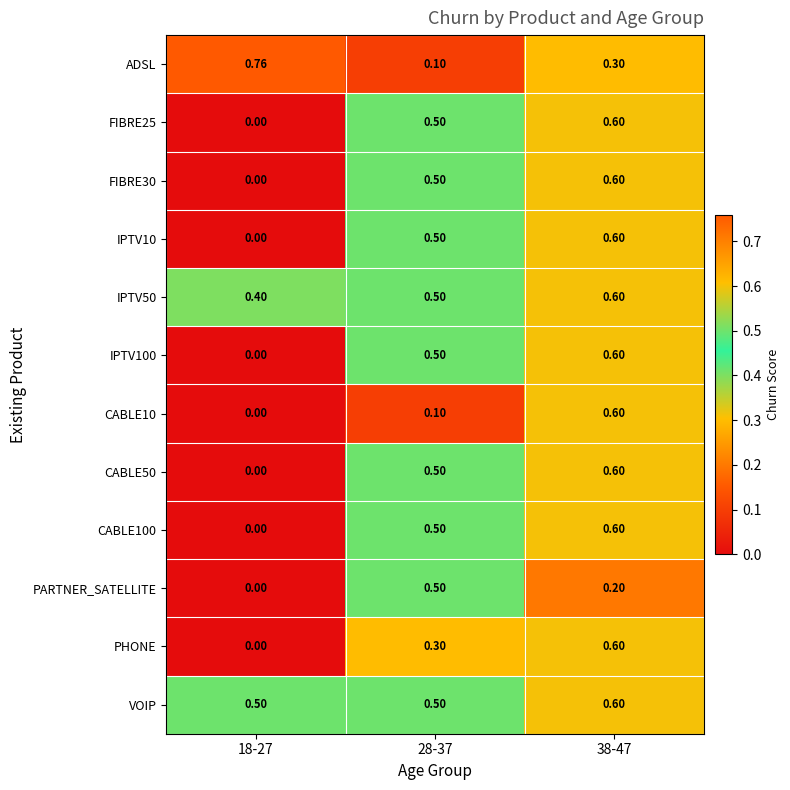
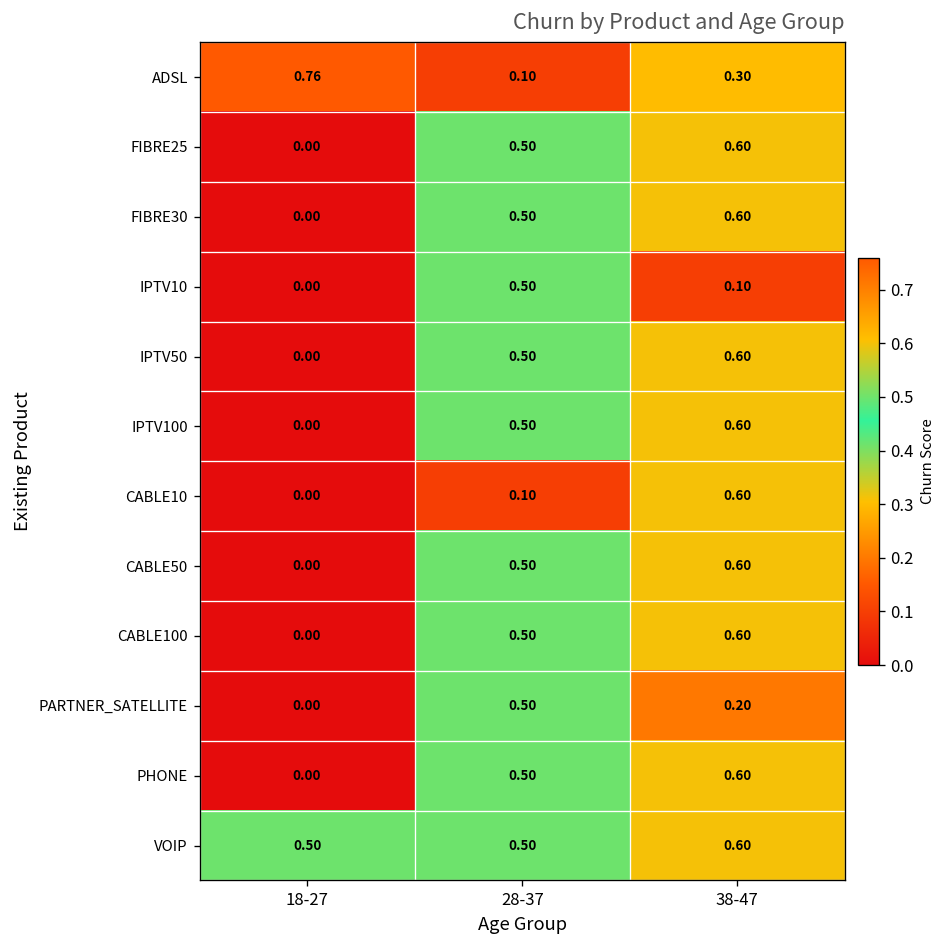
  {
    "ADSL": {
      "18-27": 0.76,
      "28-37": 0.10,
      "38-47": 0.30
    },
    "FIBRE25": {
      "18-27": 0.00,
      "28-37": 0.50,
      "38-47": 0.60
    },
    "FIBRE30": {
      "18-27": 0.00,
      "28-37": 0.50,
      "38-47": 0.60
    },
    "IPTV10": {
      "18-27": 0.00,
      "28-37": 0.50,
-     "38-47": 0.60
+     "38-47": 0.10
    },
    "IPTV50": {
-     "18-27": 0.40,
+     "18-27": 0.00,
      "28-37": 0.50,
      "38-47": 0.60
    },
    "IPTV100": {
      "18-27": 0.00,
      "28-37": 0.50,
      "38-47": 0.60
    },
    "CABLE10": {
      "18-27": 0.00,
      "28-37": 0.10,
      "38-47": 0.60
    },
    "CABLE50": {
      "18-27": 0.00,
      "28-37": 0.50,
      "38-47": 0.60
    },
    "CABLE100": {
      "18-27": 0.00,
      "28-37": 0.50,
      "38-47": 0.60
    },
    "PARTNER_SATELLITE": {
      "18-27": 0.00,
      "28-37": 0.50,
      "38-47": 0.20
    },
    "PHONE": {
      "18-27": 0.00,
-     "28-37": 0.30,
+     "28-37": 0.50,
      "38-47": 0.60
    },
    "VOIP": {
      "18-27": 0.50,
      "28-37": 0.50,
      "38-47": 0.60
    }
  }
